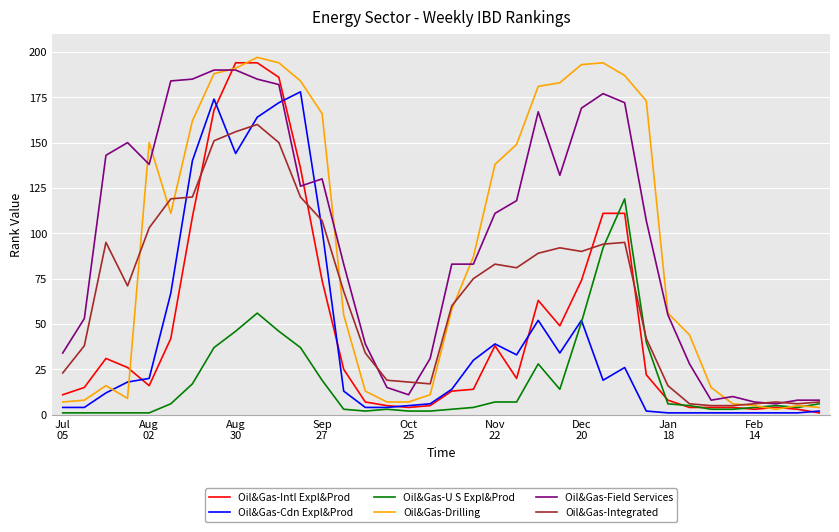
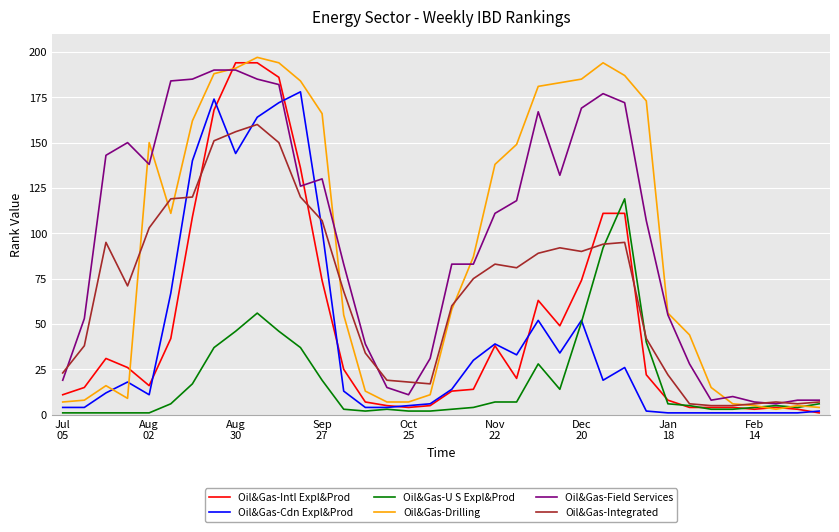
  {
    "Oil&Gas-Intl Expl&Prod": {
      "Jul 05": 11,
      "Aug 02": 16,
      "Aug 30": 194,
      "Sep 27": 74,
      "Dec 20": 74,
      "Jan 18": 8
    },
    "Oil&Gas-Cdn Expl&Prod": {
      "Jul 05": 4,
-     "Aug 02": 20,
+     "Aug 02": 11,
      "Aug 30": 144,
      "Sep 27": 102,
      "Jan 18": 1,
      "Feb 14": 1
    },
    "Oil&Gas-U S Expl&Prod": {
      "Jul 05": 1,
      "Aug 02": 1,
      "Aug 30": 46,
      "Sep 27": 19,
      "Oct 25": 2,
      "Nov 22": 7,
      "Jan 18": 6
    },
    "Oil&Gas-Drilling": {
      "Jul 05": 7,
      "Aug 02": 150,
      "Sep 27": 166,
      "Oct 25": 7,
      "Nov 22": 138,
-     "Dec 20": 193
+     "Dec 20": 185
    },
    "Oil&Gas-Field Services": {
-     "Jul 05": 34,
+     "Jul 05": 19,
      "Aug 02": 138,
      "Sep 27": 130,
      "Oct 25": 11,
      "Nov 22": 111,
      "Dec 20": 169
    },
    "Oil&Gas-Integrated": {
      "Jul 05": 23,
      "Aug 02": 103,
      "Aug 30": 156,
      "Sep 27": 107,
      "Oct 25": 18,
      "Nov 22": 83,
      "Dec 20": 90,
-     "Jan 18": 16
+     "Jan 18": 22
    }
  }
